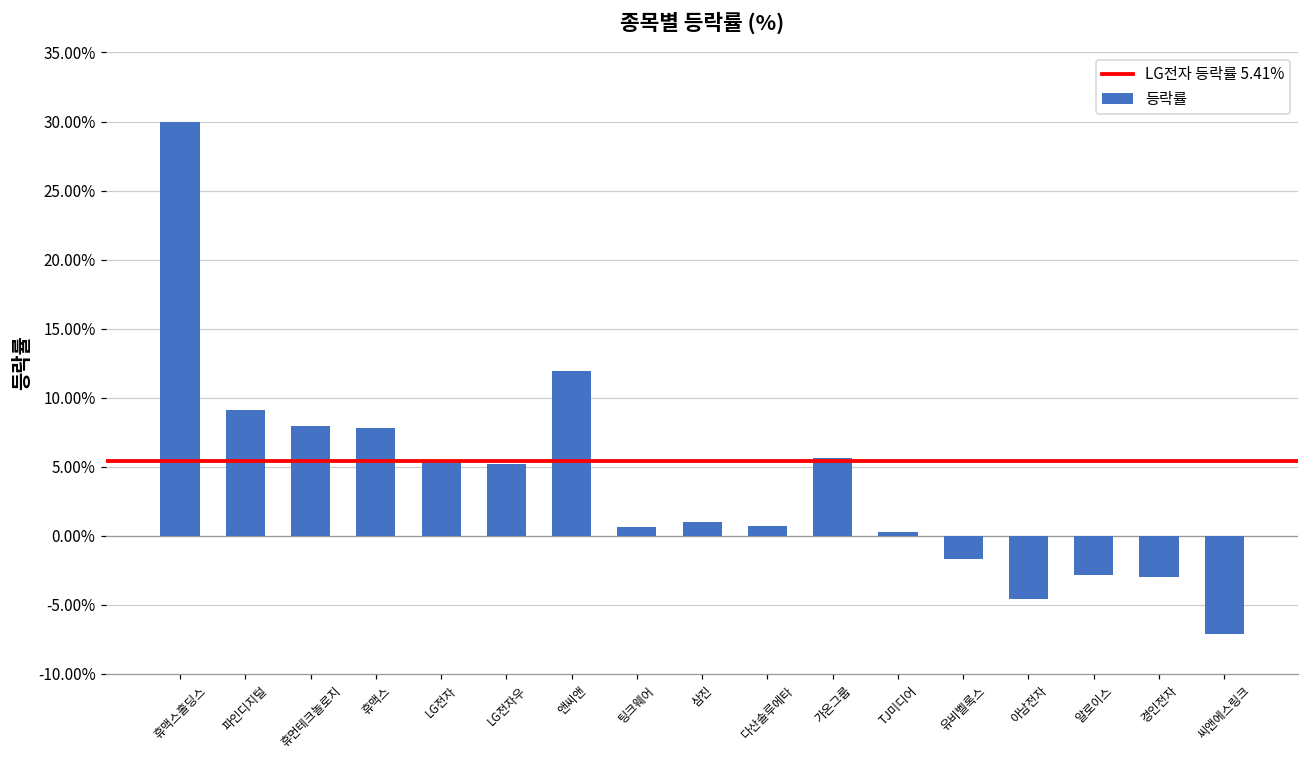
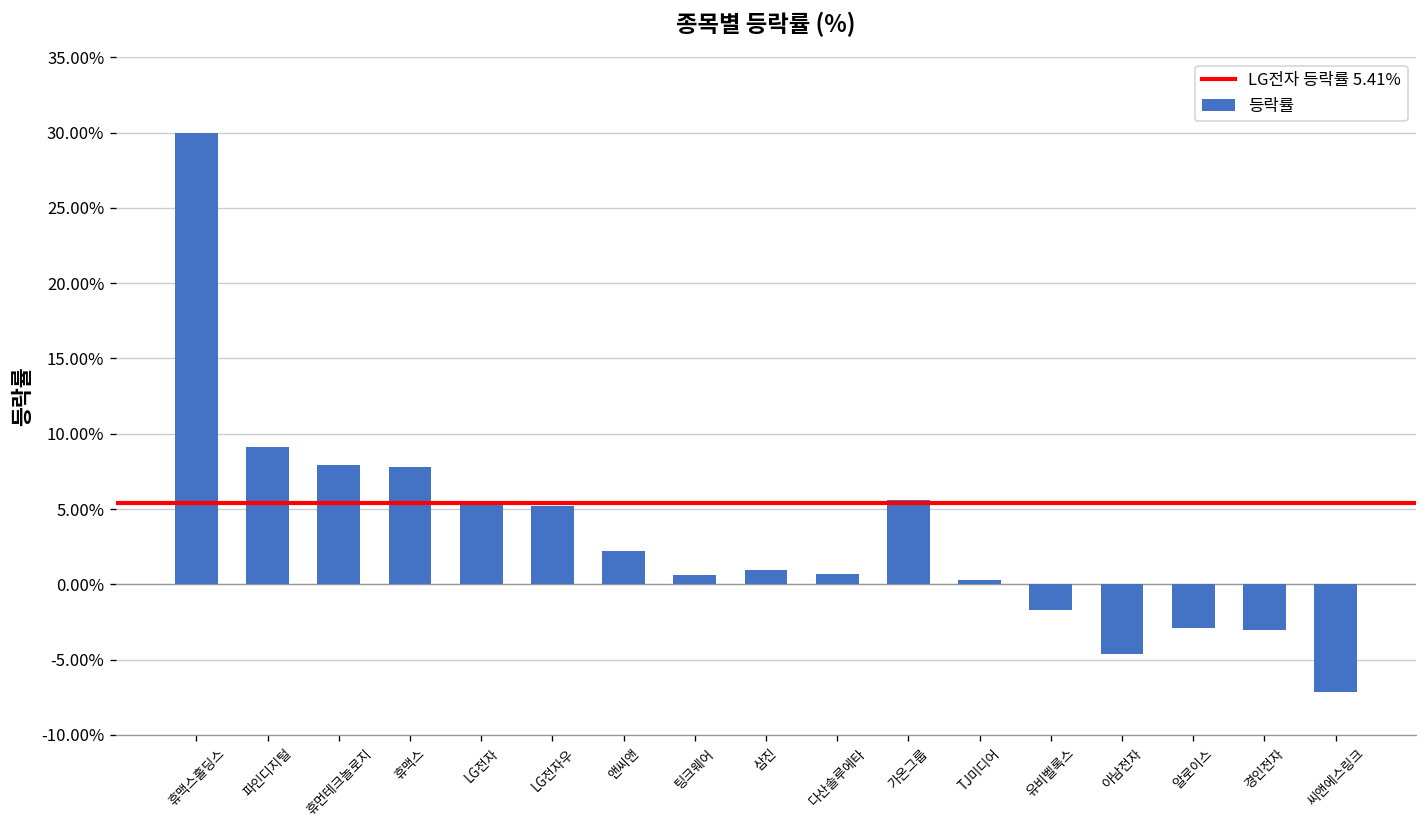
  {
    "휴맥스홀딩스": "30.0%",
    "파인디지털": "9.1%",
    "휴먼테크놀로지": "7.9%",
    "휴맥스": "7.8%",
    "LG전자": "5.4%",
    "LG전자우": "5.2%",
-   "앤씨앤": "11.9%",
+   "앤씨앤": "2.2%",
    "팅크웨어": "0.6%",
    "삼진": "1.0%",
    "다산솔루에타": "0.7%",
    "가온그룹": "5.6%",
    "TJ미디어": "0.3%",
    "유비벨록스": "-1.7%",
    "아남전자": "-4.6%",
    "알로이스": "-2.9%",
    "경인전자": "-3.0%",
    "씨앤에스링크": "-7.1%"
  }
